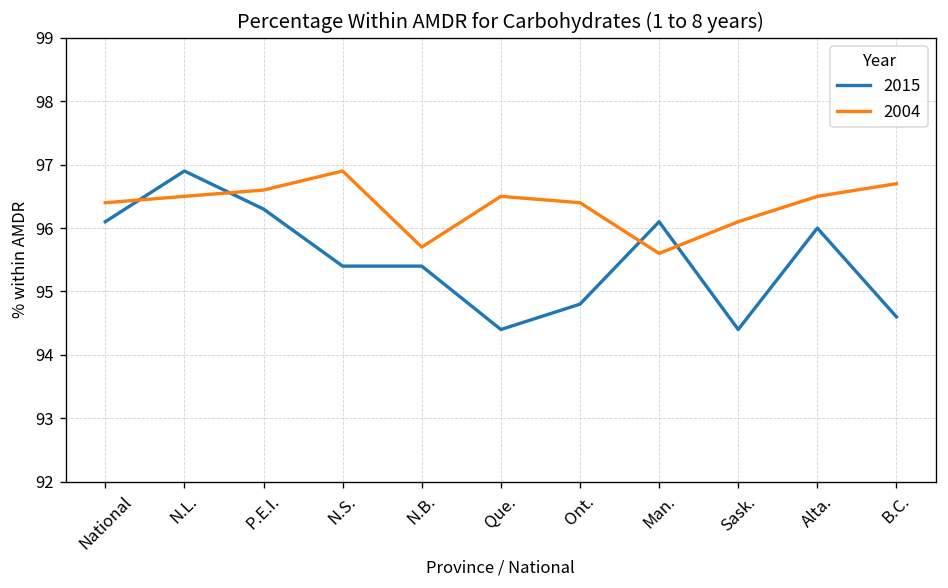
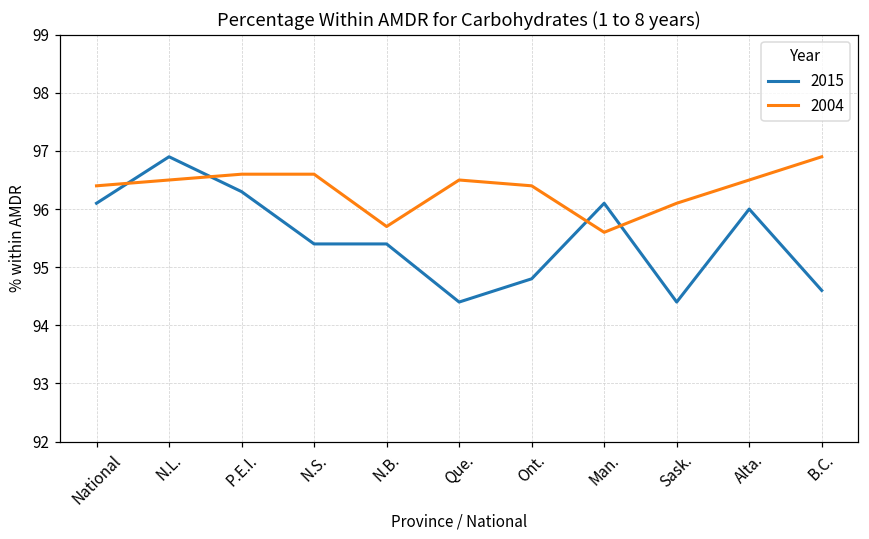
  {
    "2015": {
      "National": 96.1,
      "N.L.": 96.9,
      "P.E.I.": 96.3,
      "N.S.": 95.4,
      "N.B.": 95.4,
      "Que.": 94.4,
      "Ont.": 94.8,
      "Man.": 96.1,
      "Sask.": 94.4,
      "Alta.": 96.0,
      "B.C.": 94.6
    },
    "2004": {
      "National": 96.4,
      "N.L.": 96.5,
      "P.E.I.": 96.6,
-     "N.S.": 96.9,
+     "N.S.": 96.6,
      "N.B.": 95.7,
      "Que.": 96.5,
      "Ont.": 96.4,
      "Man.": 95.6,
      "Sask.": 96.1,
      "Alta.": 96.5,
-     "B.C.": 96.7
+     "B.C.": 96.9
    }
  }
